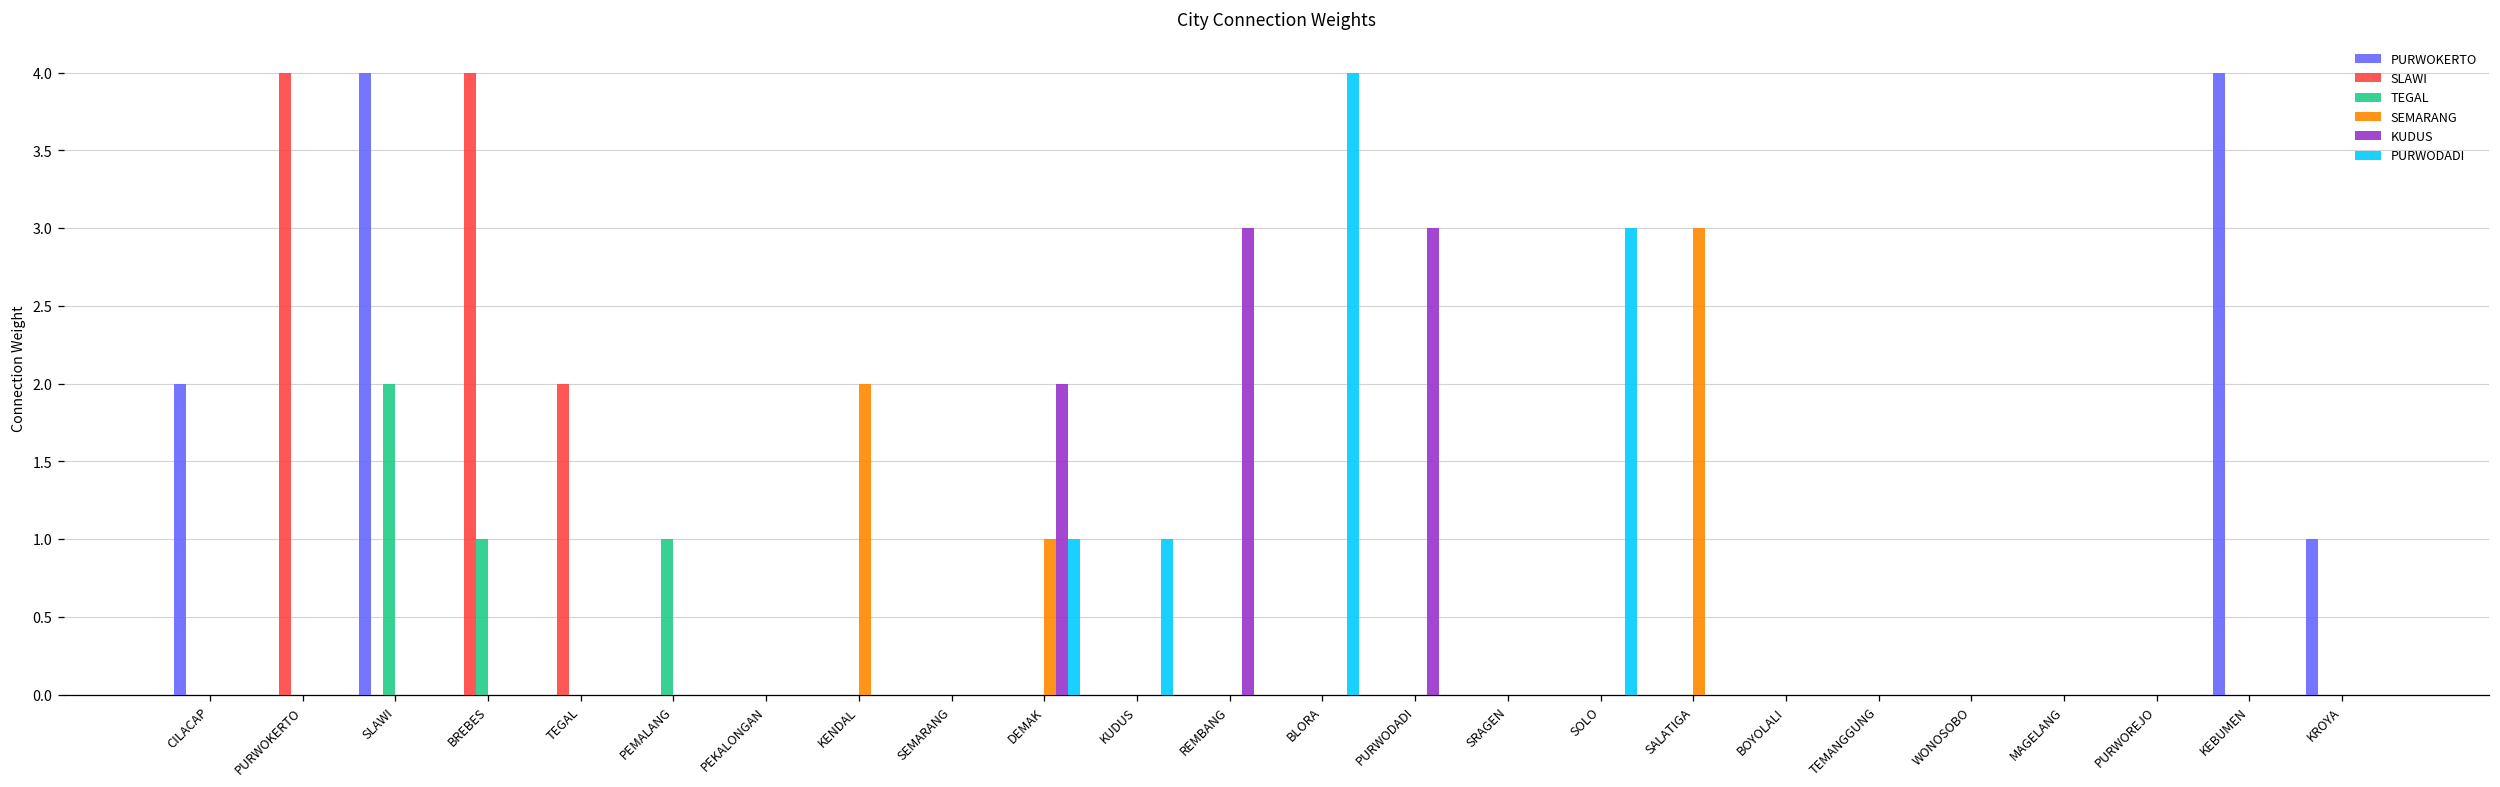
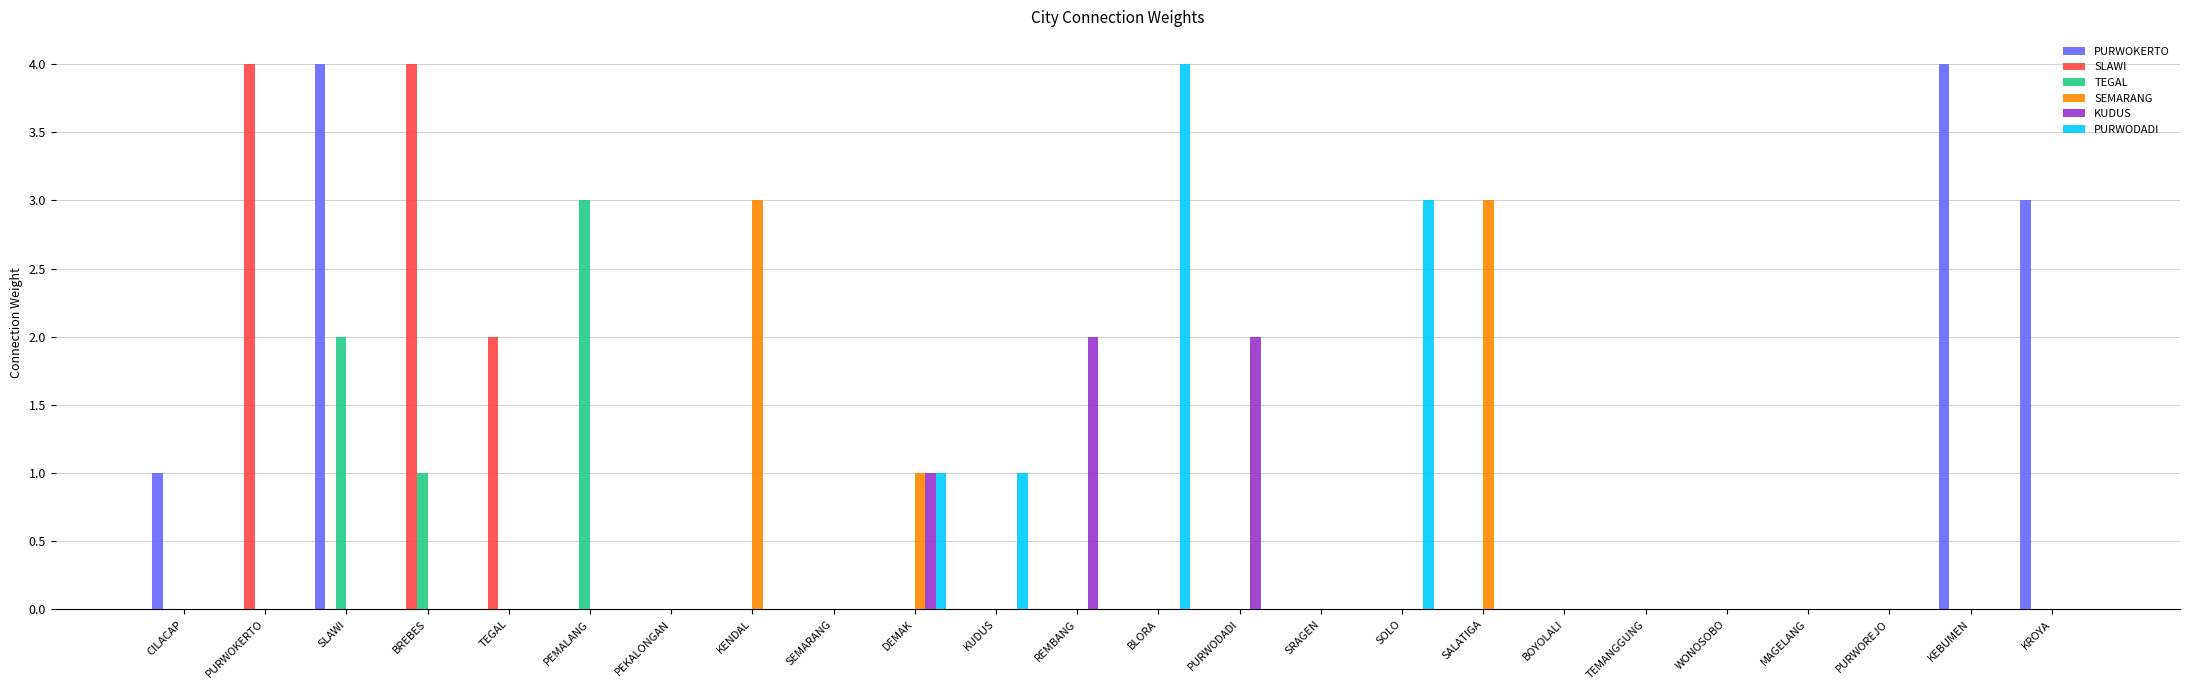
  {
    "PURWOKERTO": {
-     "CILACAP": 2,
+     "CILACAP": 1,
      "PURWOKERTO": 0,
      "SLAWI": 4,
      "BREBES": 0,
      "TEGAL": 0,
      "PEMALANG": 0,
      "PEKALONGAN": 0,
      "KENDAL": 0,
      "SEMARANG": 0,
      "DEMAK": 0,
      "KUDUS": 0,
      "REMBANG": 0,
      "BLORA": 0,
      "PURWODADI": 0,
      "SRAGEN": 0,
      "SOLO": 0,
      "SALATIGA": 0,
      "BOYOLALI": 0,
      "TEMANGGUNG": 0,
      "WONOSOBO": 0,
      "MAGELANG": 0,
      "PURWOREJO": 0,
      "KEBUMEN": 4,
-     "KROYA": 1
+     "KROYA": 3
    },
    "SLAWI": {
      "CILACAP": 0,
      "PURWOKERTO": 4,
      "SLAWI": 0,
      "BREBES": 4,
      "TEGAL": 2,
      "PEMALANG": 0,
      "PEKALONGAN": 0,
      "KENDAL": 0,
      "SEMARANG": 0,
      "DEMAK": 0,
      "KUDUS": 0,
      "REMBANG": 0,
      "BLORA": 0,
      "PURWODADI": 0,
      "SRAGEN": 0,
      "SOLO": 0,
      "SALATIGA": 0,
      "BOYOLALI": 0,
      "TEMANGGUNG": 0,
      "WONOSOBO": 0,
      "MAGELANG": 0,
      "PURWOREJO": 0,
      "KEBUMEN": 0,
      "KROYA": 0
    },
    "TEGAL": {
      "CILACAP": 0,
      "PURWOKERTO": 0,
      "SLAWI": 2,
      "BREBES": 1,
      "TEGAL": 0,
-     "PEMALANG": 1,
+     "PEMALANG": 3,
      "PEKALONGAN": 0,
      "KENDAL": 0,
      "SEMARANG": 0,
      "DEMAK": 0,
      "KUDUS": 0,
      "REMBANG": 0,
      "BLORA": 0,
      "PURWODADI": 0,
      "SRAGEN": 0,
      "SOLO": 0,
      "SALATIGA": 0,
      "BOYOLALI": 0,
      "TEMANGGUNG": 0,
      "WONOSOBO": 0,
      "MAGELANG": 0,
      "PURWOREJO": 0,
      "KEBUMEN": 0,
      "KROYA": 0
    },
    "SEMARANG": {
      "CILACAP": 0,
      "PURWOKERTO": 0,
      "SLAWI": 0,
      "BREBES": 0,
      "TEGAL": 0,
      "PEMALANG": 0,
      "PEKALONGAN": 0,
-     "KENDAL": 2,
+     "KENDAL": 3,
      "SEMARANG": 0,
      "DEMAK": 1,
      "KUDUS": 0,
      "REMBANG": 0,
      "BLORA": 0,
      "PURWODADI": 0,
      "SRAGEN": 0,
      "SOLO": 0,
      "SALATIGA": 3,
      "BOYOLALI": 0,
      "TEMANGGUNG": 0,
      "WONOSOBO": 0,
      "MAGELANG": 0,
      "PURWOREJO": 0,
      "KEBUMEN": 0,
      "KROYA": 0
    },
    "KUDUS": {
      "CILACAP": 0,
      "PURWOKERTO": 0,
      "SLAWI": 0,
      "BREBES": 0,
      "TEGAL": 0,
      "PEMALANG": 0,
      "PEKALONGAN": 0,
      "KENDAL": 0,
      "SEMARANG": 0,
-     "DEMAK": 2,
+     "DEMAK": 1,
      "KUDUS": 0,
-     "REMBANG": 3,
+     "REMBANG": 2,
      "BLORA": 0,
-     "PURWODADI": 3,
+     "PURWODADI": 2,
      "SRAGEN": 0,
      "SOLO": 0,
      "SALATIGA": 0,
      "BOYOLALI": 0,
      "TEMANGGUNG": 0,
      "WONOSOBO": 0,
      "MAGELANG": 0,
      "PURWOREJO": 0,
      "KEBUMEN": 0,
      "KROYA": 0
    },
    "PURWODADI": {
      "CILACAP": 0,
      "PURWOKERTO": 0,
      "SLAWI": 0,
      "BREBES": 0,
      "TEGAL": 0,
      "PEMALANG": 0,
      "PEKALONGAN": 0,
      "KENDAL": 0,
      "SEMARANG": 0,
      "DEMAK": 1,
      "KUDUS": 1,
      "REMBANG": 0,
      "BLORA": 4,
      "PURWODADI": 0,
      "SRAGEN": 0,
      "SOLO": 3,
      "SALATIGA": 0,
      "BOYOLALI": 0,
      "TEMANGGUNG": 0,
      "WONOSOBO": 0,
      "MAGELANG": 0,
      "PURWOREJO": 0,
      "KEBUMEN": 0,
      "KROYA": 0
    }
  }
